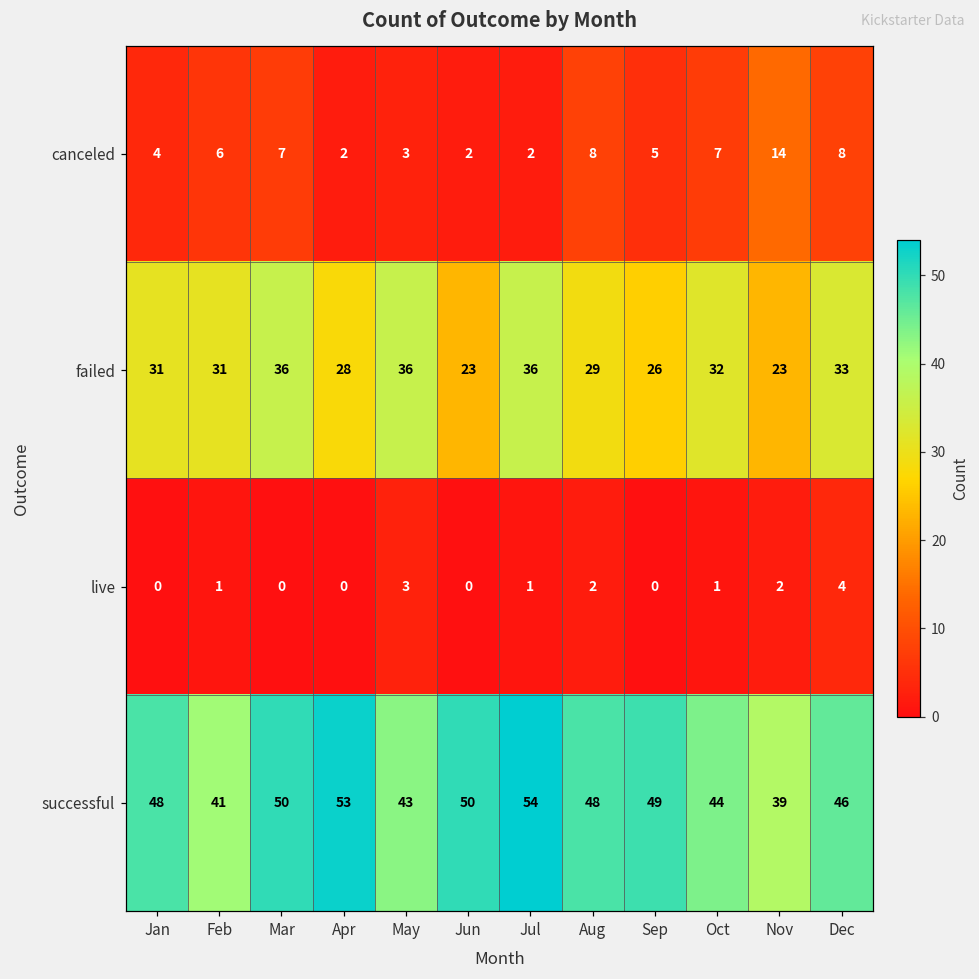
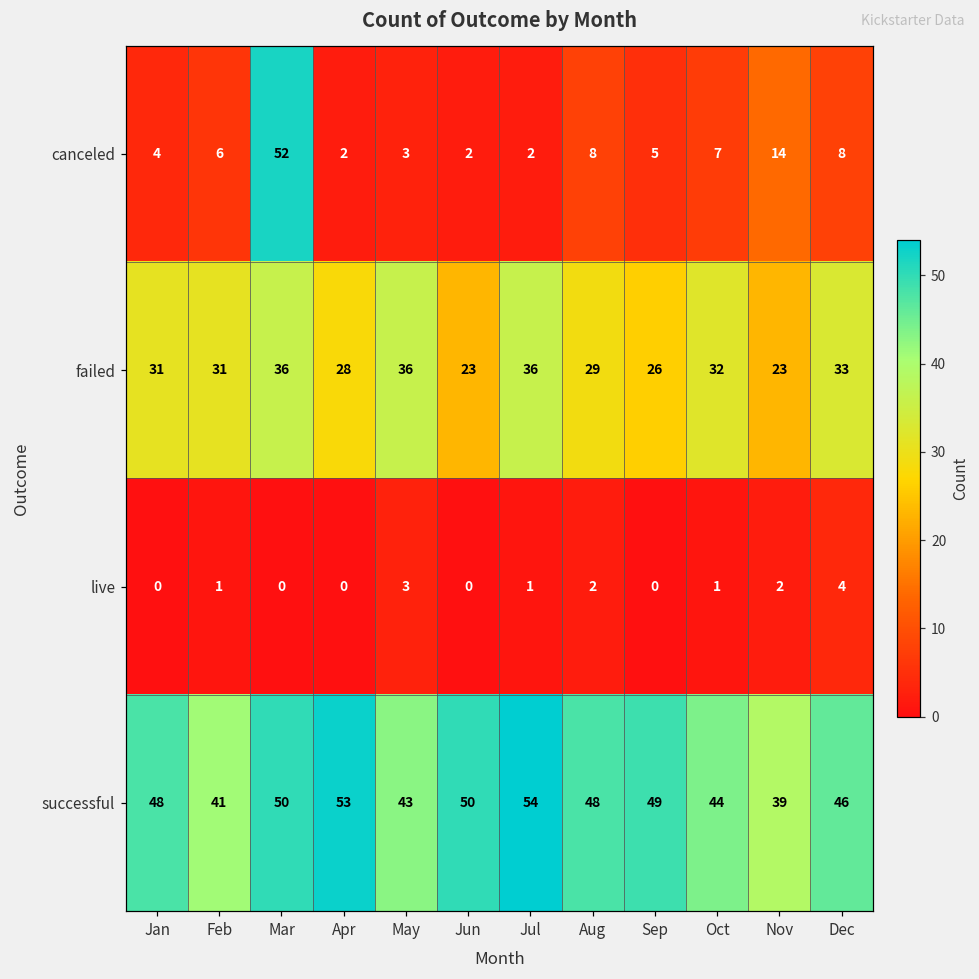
  {
    "canceled": {
      "Jan": 4,
      "Feb": 6,
-     "Mar": 7,
+     "Mar": 52,
      "Apr": 2,
      "May": 3,
      "Jun": 2,
      "Jul": 2,
      "Aug": 8,
      "Sep": 5,
      "Oct": 7,
      "Nov": 14,
      "Dec": 8
    },
    "failed": {
      "Jan": 31,
      "Feb": 31,
      "Mar": 36,
      "Apr": 28,
      "May": 36,
      "Jun": 23,
      "Jul": 36,
      "Aug": 29,
      "Sep": 26,
      "Oct": 32,
      "Nov": 23,
      "Dec": 33
    },
    "live": {
      "Jan": 0,
      "Feb": 1,
      "Mar": 0,
      "Apr": 0,
      "May": 3,
      "Jun": 0,
      "Jul": 1,
      "Aug": 2,
      "Sep": 0,
      "Oct": 1,
      "Nov": 2,
      "Dec": 4
    },
    "successful": {
      "Jan": 48,
      "Feb": 41,
      "Mar": 50,
      "Apr": 53,
      "May": 43,
      "Jun": 50,
      "Jul": 54,
      "Aug": 48,
      "Sep": 49,
      "Oct": 44,
      "Nov": 39,
      "Dec": 46
    }
  }
